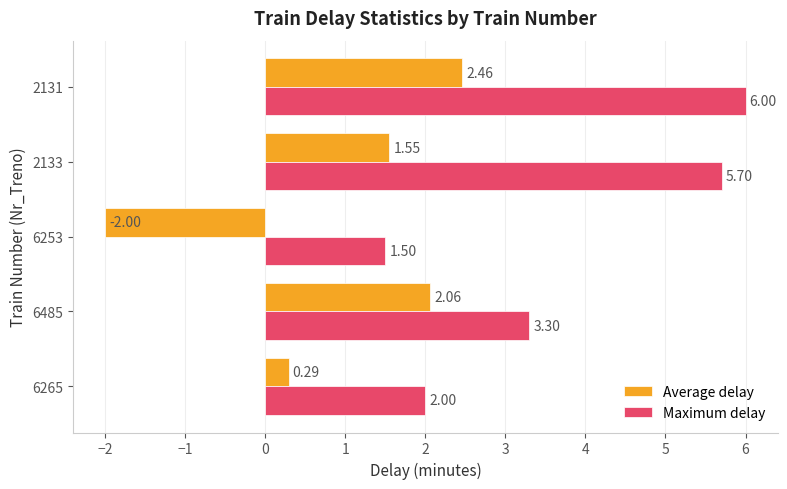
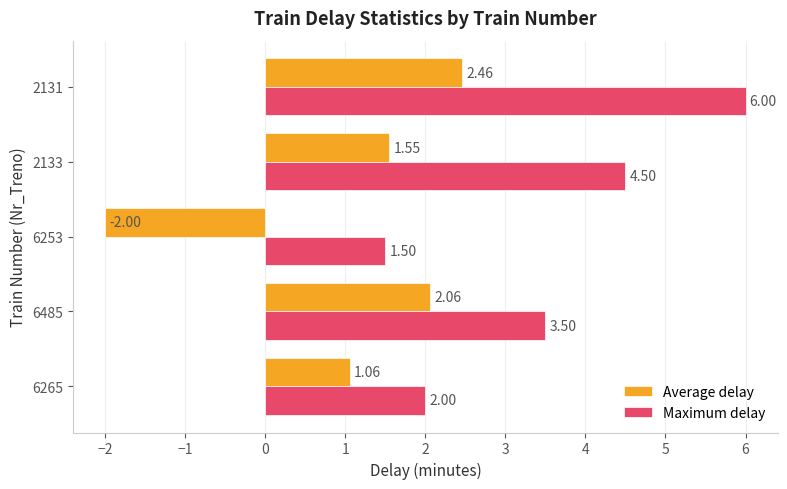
  {
    "Average delay": {
      "2131": 2.46,
      "2133": 1.55,
      "6253": -2.00,
      "6485": 2.06,
-     "6265": 0.29
+     "6265": 1.06
    },
    "Maximum delay": {
      "2131": 6.00,
-     "2133": 5.70,
+     "2133": 4.50,
      "6253": 1.50,
-     "6485": 3.30,
+     "6485": 3.50,
      "6265": 2.00
    }
  }
